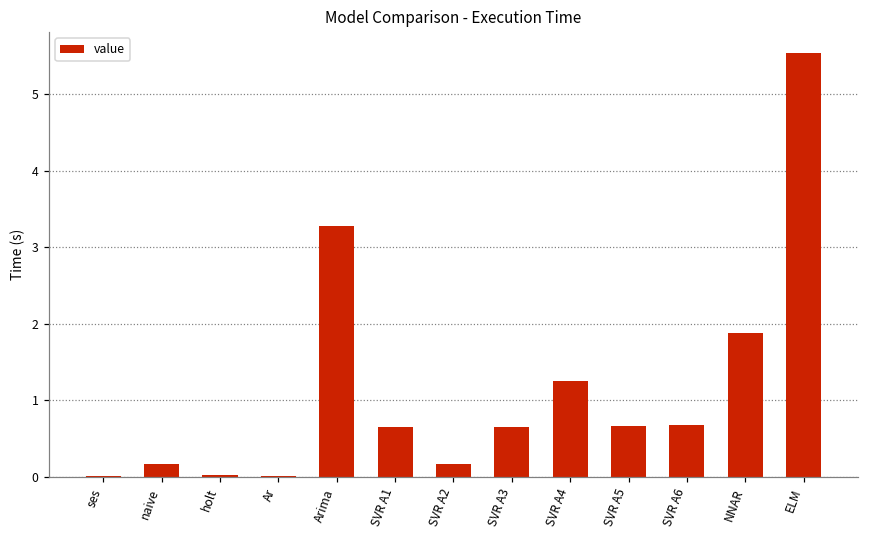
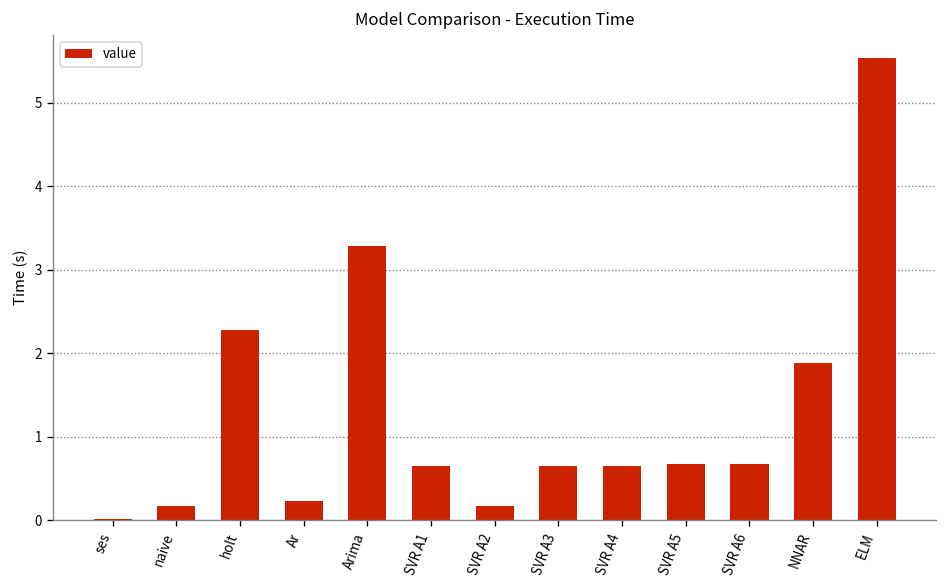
  {
    "naive": 0.2,
-   "holt": 0.0,
-   "Ar": 0.0,
+   "holt": 2.3,
+   "Ar": 0.2,
    "Arima": 3.3,
    "SVR A1": 0.6,
    "SVR A2": 0.2,
    "SVR A3": 0.7,
-   "SVR A4": 1.3,
+   "SVR A4": 0.7,
    "SVR A5": 0.7,
    "SVR A6": 0.7,
    "NNAR": 1.9,
    "ELM": 5.5
  }
